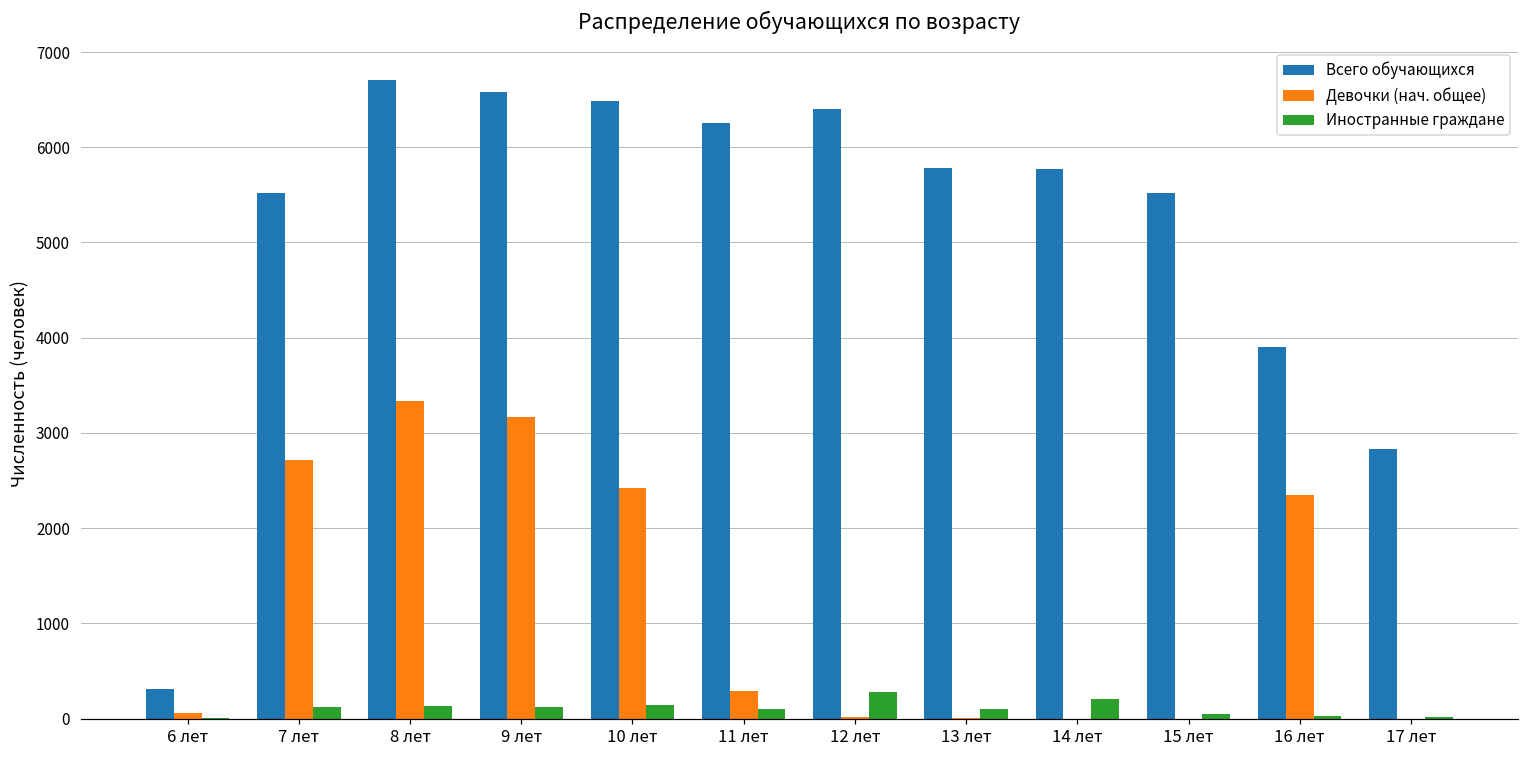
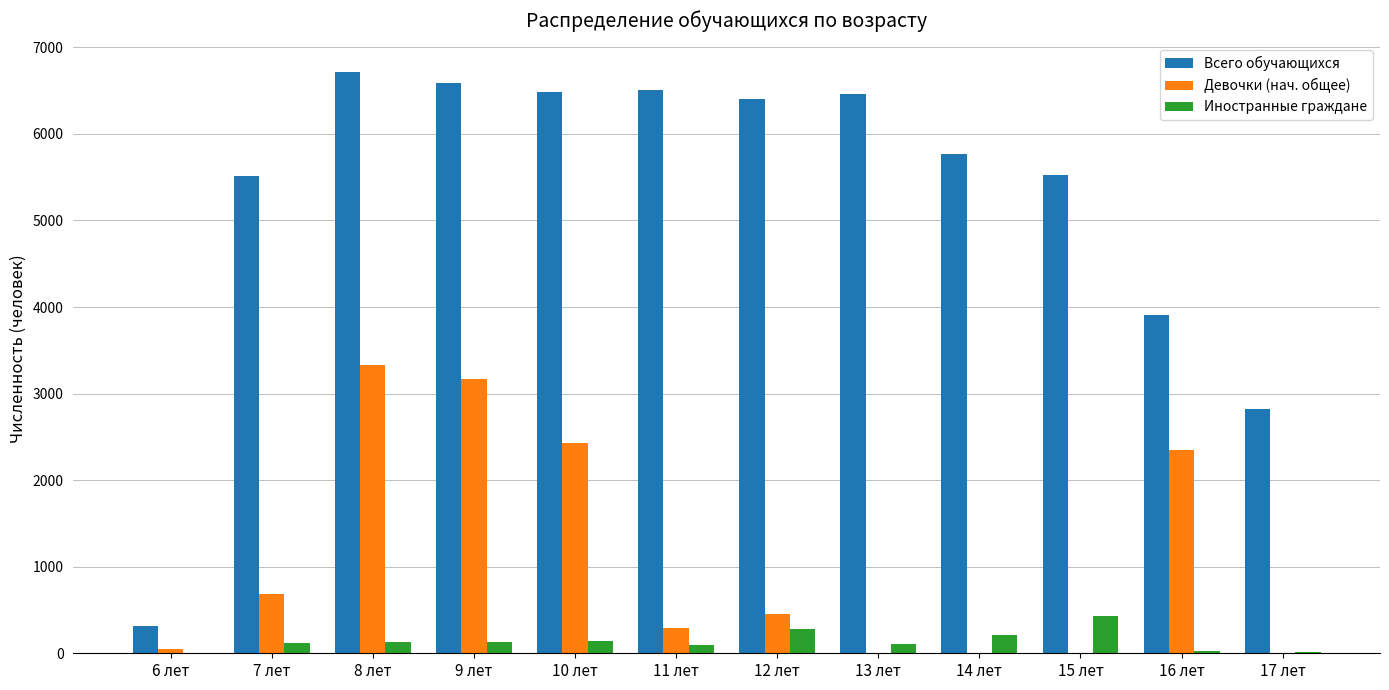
  {
    "Всего обучающихся": {
      "6 лет": 300,
      "7 лет": 5500,
      "8 лет": 6700,
      "9 лет": 6600,
      "10 лет": 6500,
-     "11 лет": 6300,
+     "11 лет": 6500,
      "12 лет": 6400,
-     "13 лет": 5800,
+     "13 лет": 6500,
      "14 лет": 5800,
      "15 лет": 5500,
      "16 лет": 3900,
      "17 лет": 2800
    },
    "Девочки (нач. общее)": {
      "6 лет": 100,
-     "7 лет": 2700,
+     "7 лет": 700,
      "8 лет": 3300,
      "9 лет": 3200,
      "10 лет": 2400,
      "11 лет": 300,
-     "12 лет": 0,
+     "12 лет": 400,
      "14 лет": 0,
      "15 лет": 0,
      "16 лет": 2300,
      "17 лет": 0
    },
    "Иностранные граждане": {
      "7 лет": 100,
      "8 лет": 100,
      "9 лет": 100,
      "10 лет": 100,
      "11 лет": 100,
      "12 лет": 300,
      "13 лет": 100,
      "14 лет": 200,
-     "15 лет": 100,
+     "15 лет": 400,
      "16 лет": 0
    }
  }
